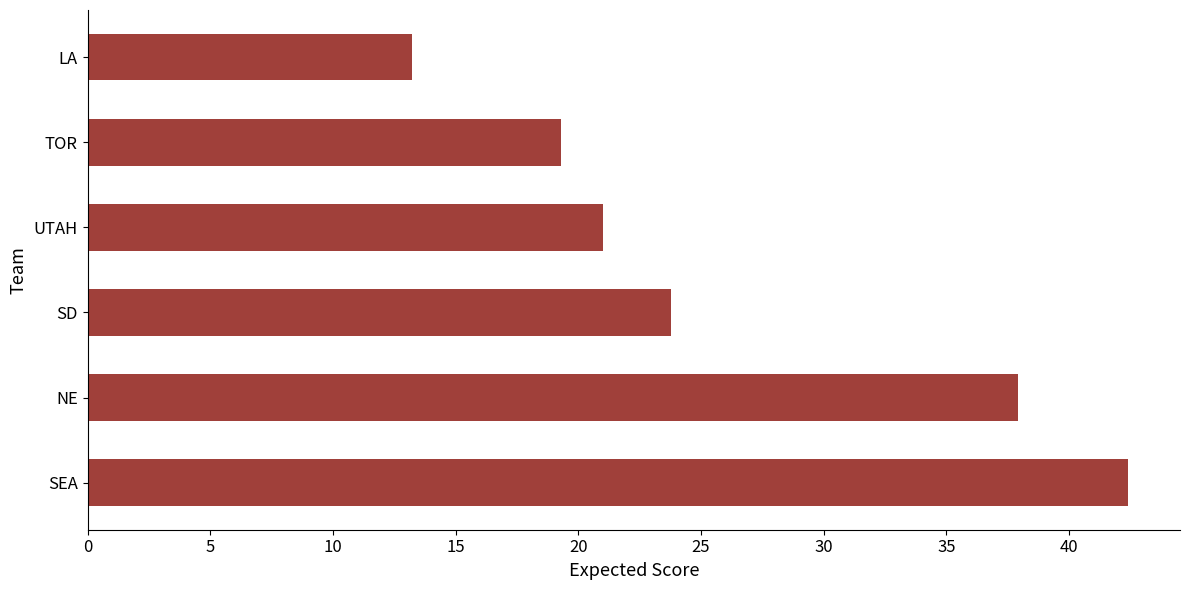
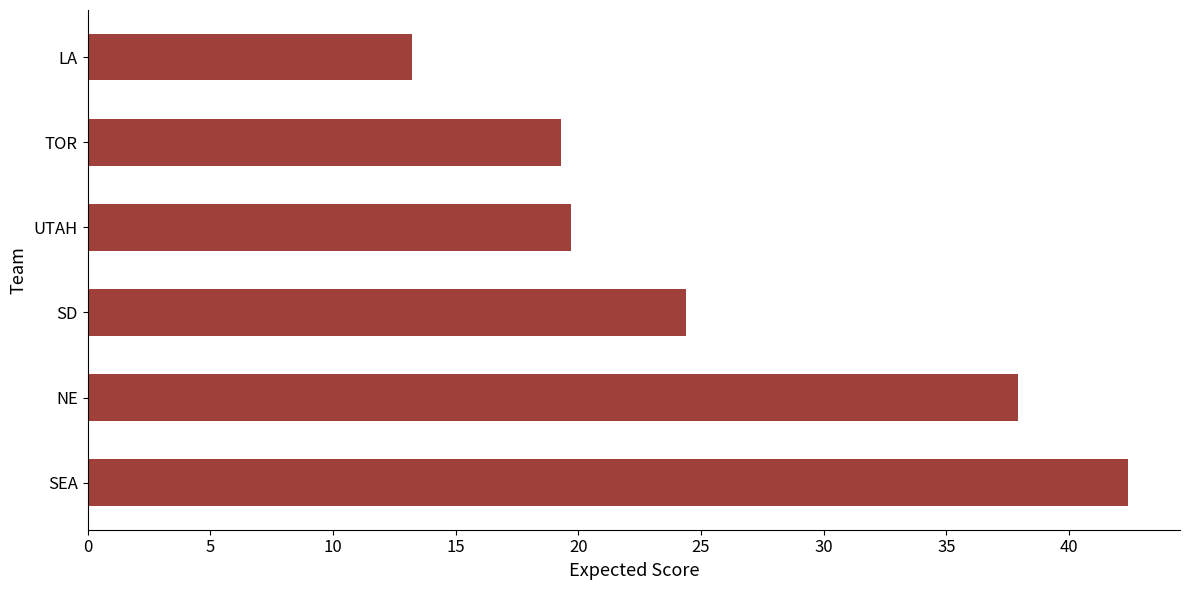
  {
    "LA": 13.2,
    "TOR": 19.3,
-   "UTAH": 21.0,
-   "SD": 23.8,
+   "UTAH": 19.7,
+   "SD": 24.4,
    "NE": 37.9,
    "SEA": 42.4
  }
